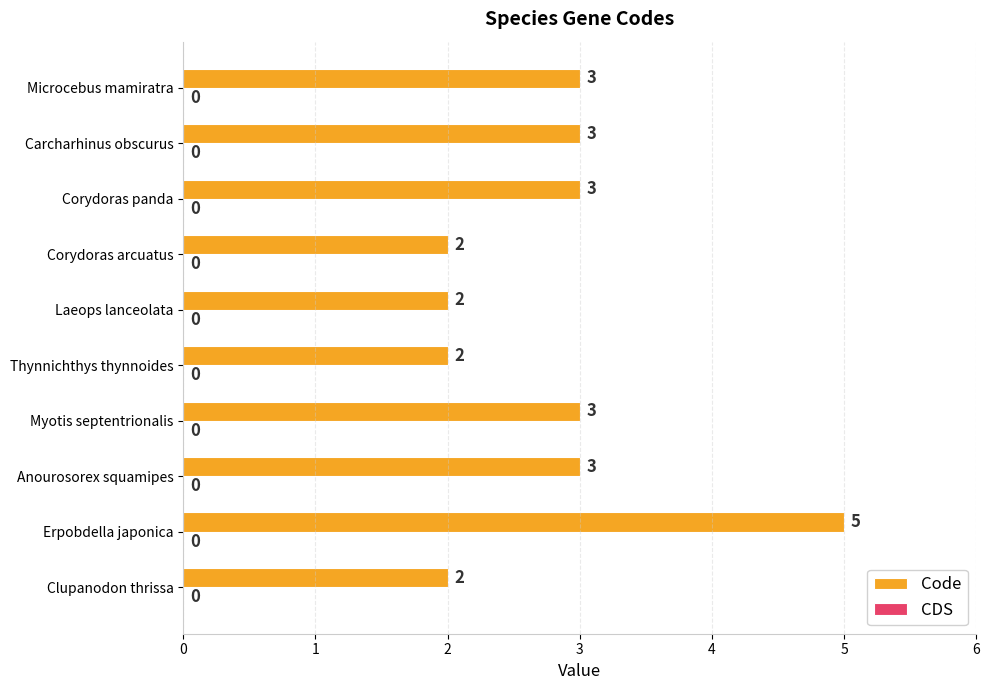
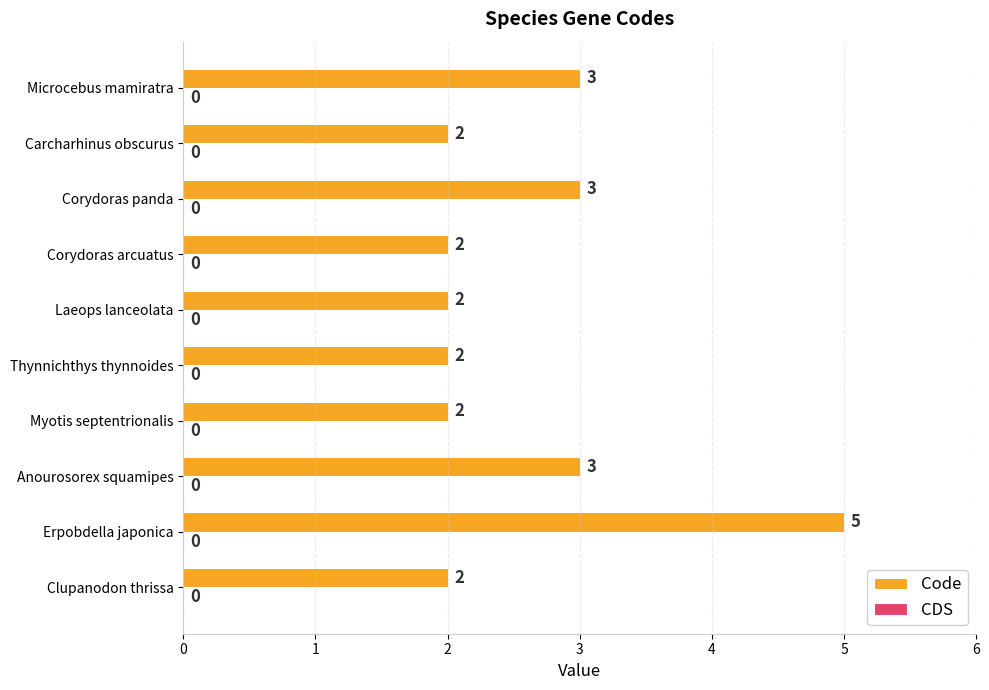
  {
    "Code": {
      "Microcebus mamiratra": 3,
-     "Carcharhinus obscurus": 3,
+     "Carcharhinus obscurus": 2,
      "Corydoras panda": 3,
      "Corydoras arcuatus": 2,
      "Laeops lanceolata": 2,
      "Thynnichthys thynnoides": 2,
-     "Myotis septentrionalis": 3,
+     "Myotis septentrionalis": 2,
      "Anourosorex squamipes": 3,
      "Erpobdella japonica": 5,
      "Clupanodon thrissa": 2
    },
    "CDS": {
      "Microcebus mamiratra": 0,
      "Carcharhinus obscurus": 0,
      "Corydoras panda": 0,
      "Corydoras arcuatus": 0,
      "Laeops lanceolata": 0,
      "Thynnichthys thynnoides": 0,
      "Myotis septentrionalis": 0,
      "Anourosorex squamipes": 0,
      "Erpobdella japonica": 0,
      "Clupanodon thrissa": 0
    }
  }
